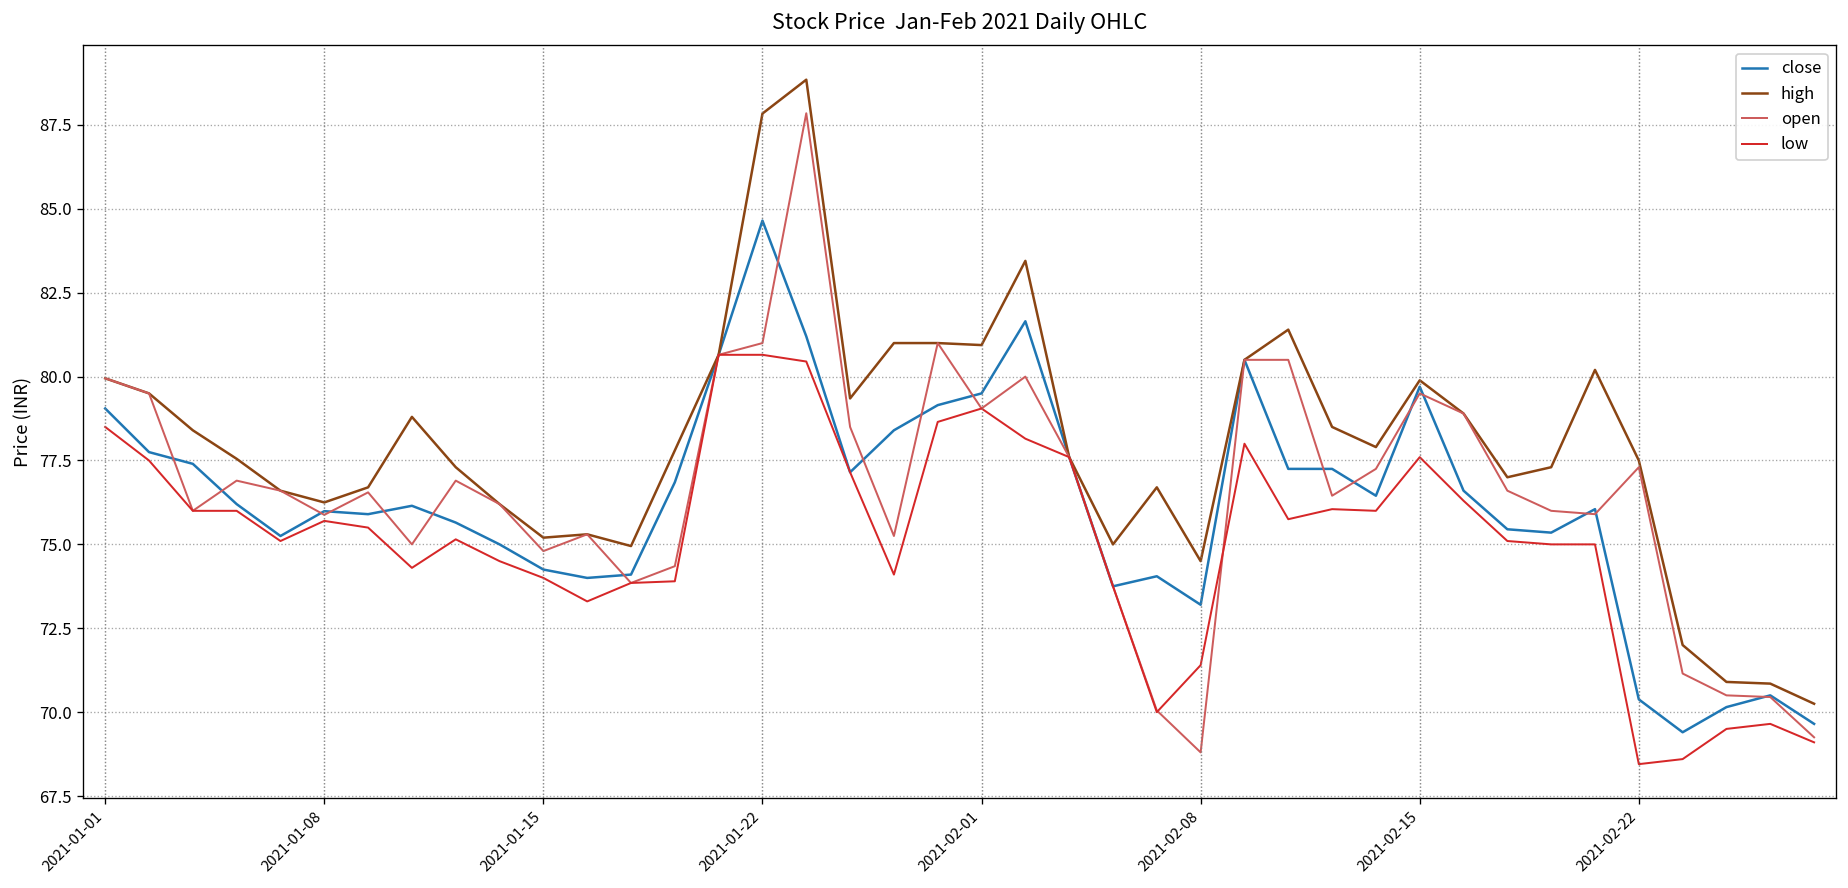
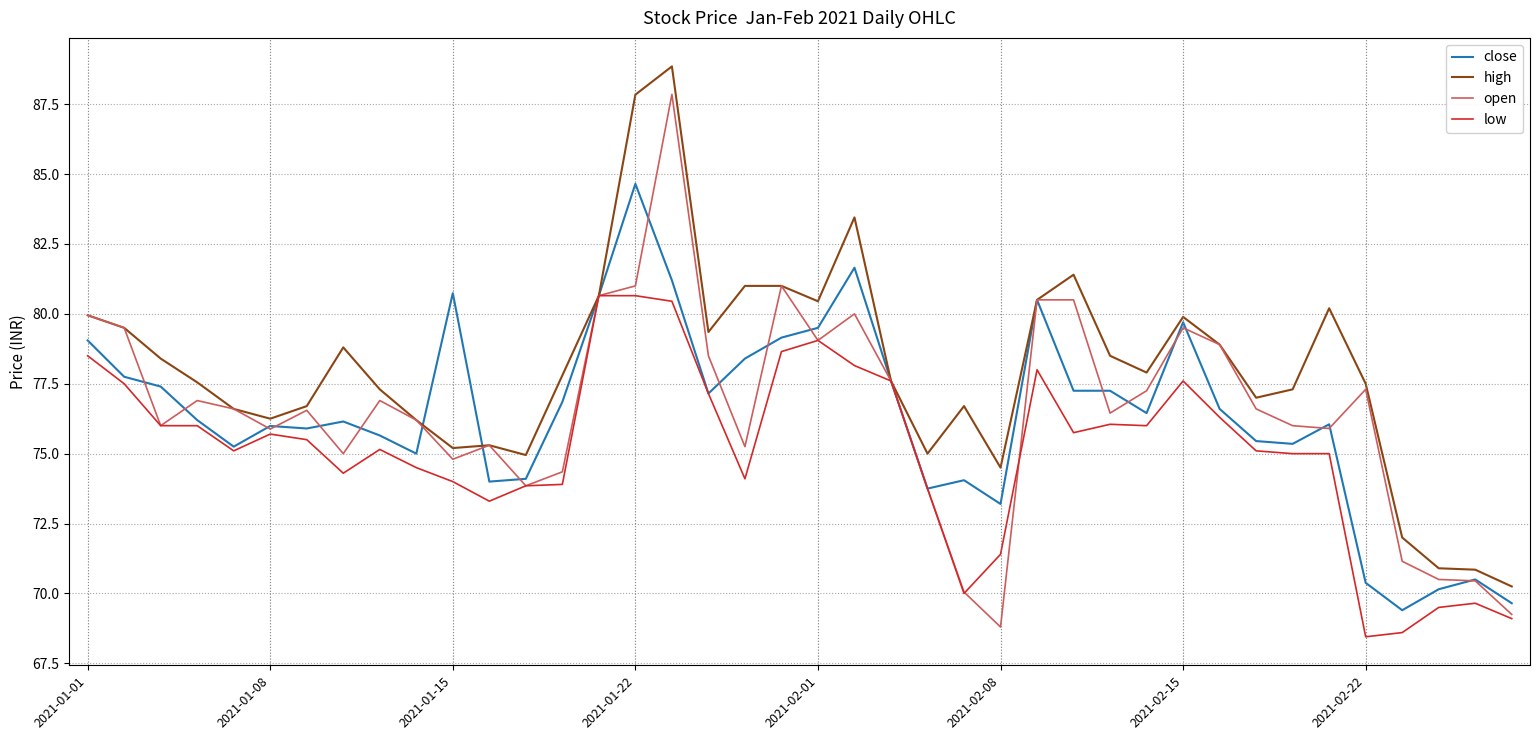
  {
    "close": {
      "2021-01-01": 79.1,
      "2021-01-08": 76.0,
-     "2021-01-15": 74.3,
+     "2021-01-15": 80.7,
      "2021-01-22": 84.7,
      "2021-02-01": 79.5,
      "2021-02-08": 73.2,
      "2021-02-15": 79.7,
      "2021-02-22": 70.4
    },
    "high": {
      "2021-01-08": 76.3,
      "2021-01-15": 75.2,
      "2021-01-22": 87.8,
-     "2021-02-01": 80.9,
+     "2021-02-01": 80.5,
      "2021-02-08": 74.5,
      "2021-02-15": 79.9,
      "2021-02-22": 77.5
    },
    "open": {
      "2021-01-08": 75.9,
      "2021-01-15": 74.8,
      "2021-01-22": 81.0,
      "2021-02-08": 68.8,
      "2021-02-15": 79.5,
      "2021-02-22": 77.3
    },
    "low": {
      "2021-01-01": 78.5,
      "2021-01-08": 75.7,
      "2021-01-15": 74.0,
      "2021-01-22": 80.7,
      "2021-02-08": 71.4,
      "2021-02-15": 77.6,
      "2021-02-22": 68.5
    }
  }
